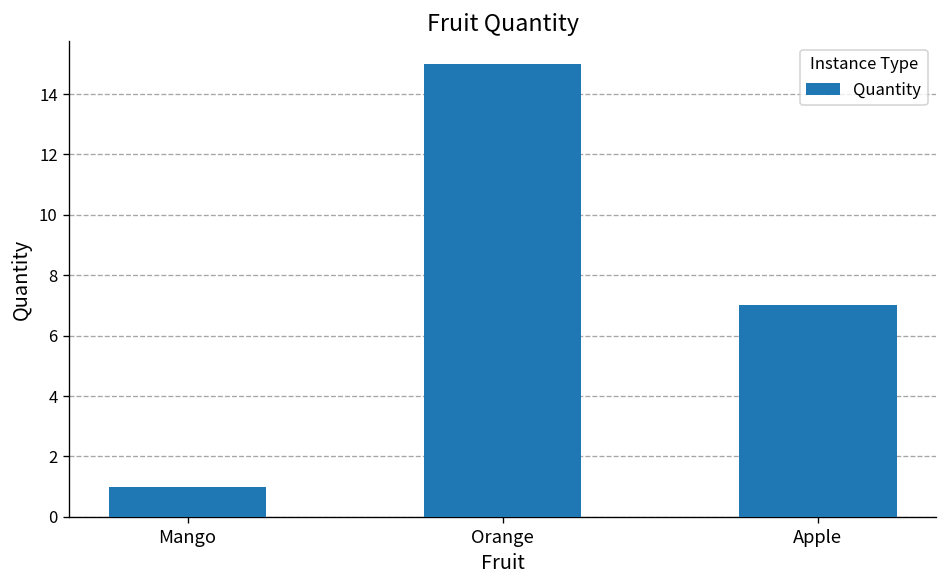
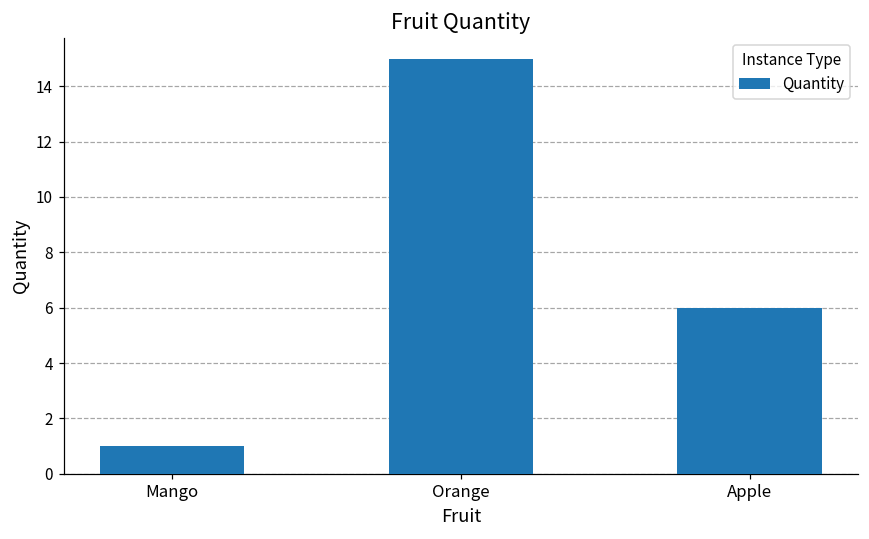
  {
    "Mango": 1,
    "Orange": 15,
-   "Apple": 7
+   "Apple": 6
  }
